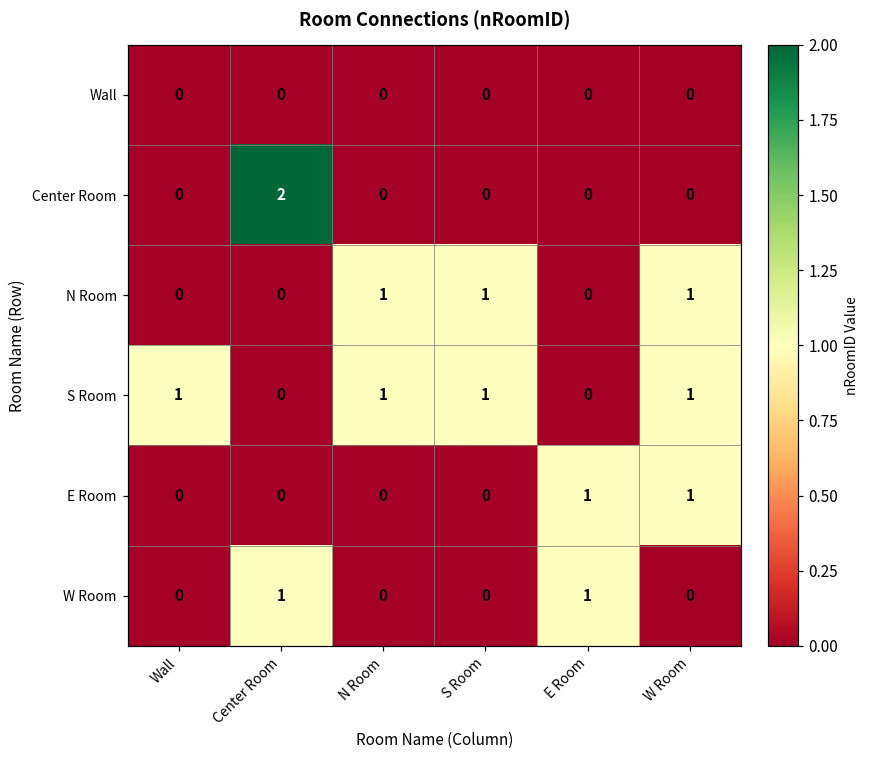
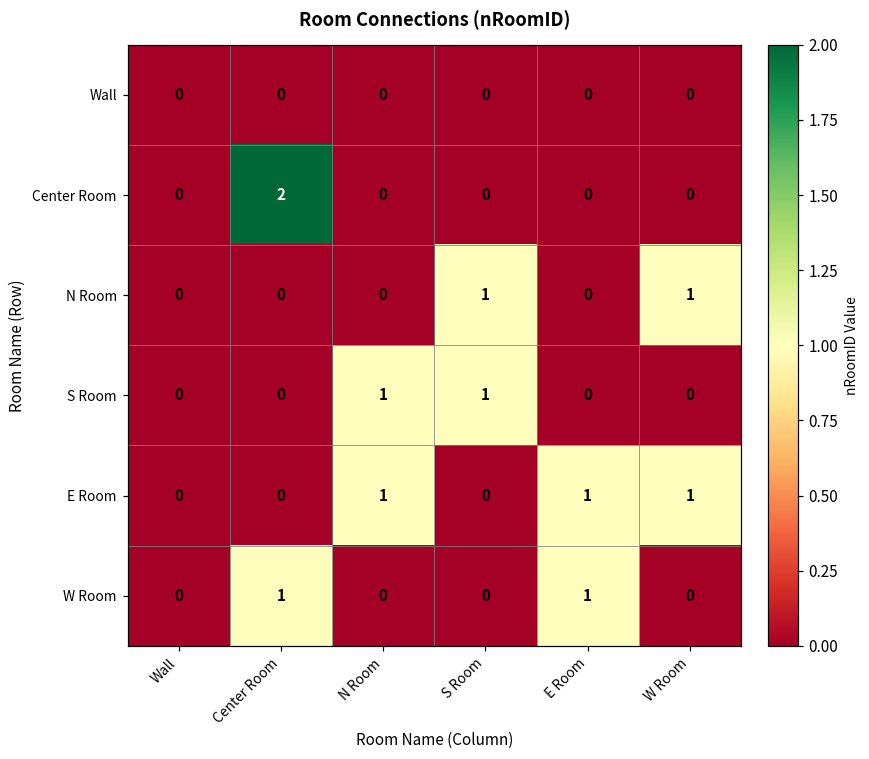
  {
    "Wall": {
      "Wall": 0,
      "Center Room": 0,
      "N Room": 0,
      "S Room": 0,
      "E Room": 0,
      "W Room": 0
    },
    "Center Room": {
      "Wall": 0,
      "Center Room": 2,
      "N Room": 0,
      "S Room": 0,
      "E Room": 0,
      "W Room": 0
    },
    "N Room": {
      "Wall": 0,
      "Center Room": 0,
-     "N Room": 1,
+     "N Room": 0,
      "S Room": 1,
      "E Room": 0,
      "W Room": 1
    },
    "S Room": {
-     "Wall": 1,
+     "Wall": 0,
      "Center Room": 0,
      "N Room": 1,
      "S Room": 1,
      "E Room": 0,
-     "W Room": 1
+     "W Room": 0
    },
    "E Room": {
      "Wall": 0,
      "Center Room": 0,
-     "N Room": 0,
+     "N Room": 1,
      "S Room": 0,
      "E Room": 1,
      "W Room": 1
    },
    "W Room": {
      "Wall": 0,
      "Center Room": 1,
      "N Room": 0,
      "S Room": 0,
      "E Room": 1,
      "W Room": 0
    }
  }
